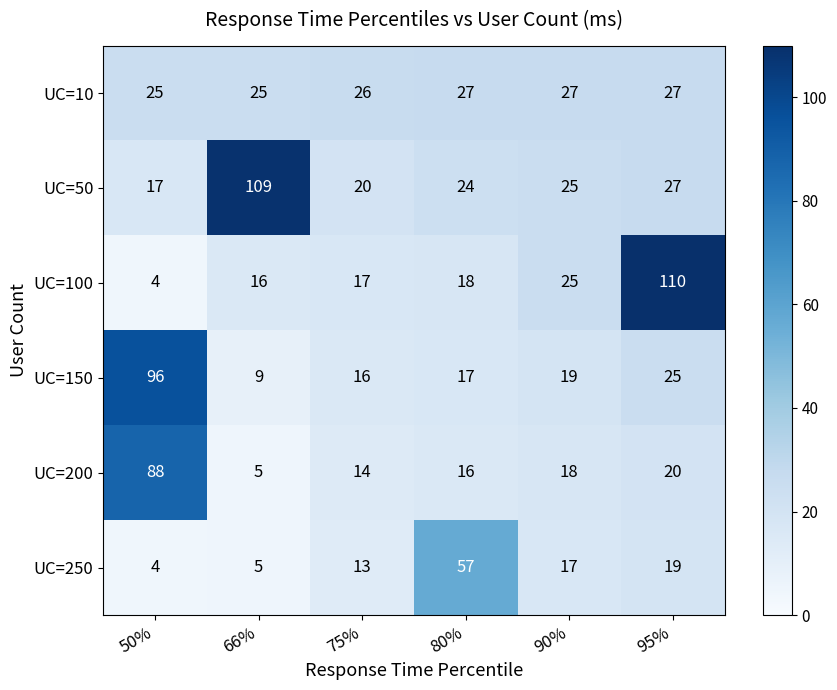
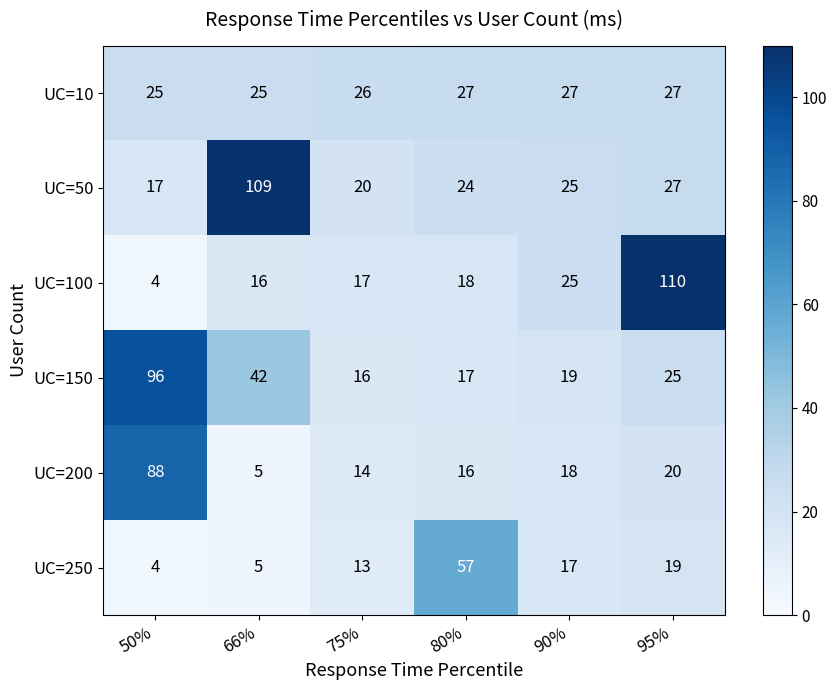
  {
    "UC=10": {
      "50%": 25,
      "66%": 25,
      "75%": 26,
      "80%": 27,
      "90%": 27,
      "95%": 27
    },
    "UC=50": {
      "50%": 17,
      "66%": 109,
      "75%": 20,
      "80%": 24,
      "90%": 25,
      "95%": 27
    },
    "UC=100": {
      "50%": 4,
      "66%": 16,
      "75%": 17,
      "80%": 18,
      "90%": 25,
      "95%": 110
    },
    "UC=150": {
      "50%": 96,
-     "66%": 9,
+     "66%": 42,
      "75%": 16,
      "80%": 17,
      "90%": 19,
      "95%": 25
    },
    "UC=200": {
      "50%": 88,
      "66%": 5,
      "75%": 14,
      "80%": 16,
      "90%": 18,
      "95%": 20
    },
    "UC=250": {
      "50%": 4,
      "66%": 5,
      "75%": 13,
      "80%": 57,
      "90%": 17,
      "95%": 19
    }
  }
